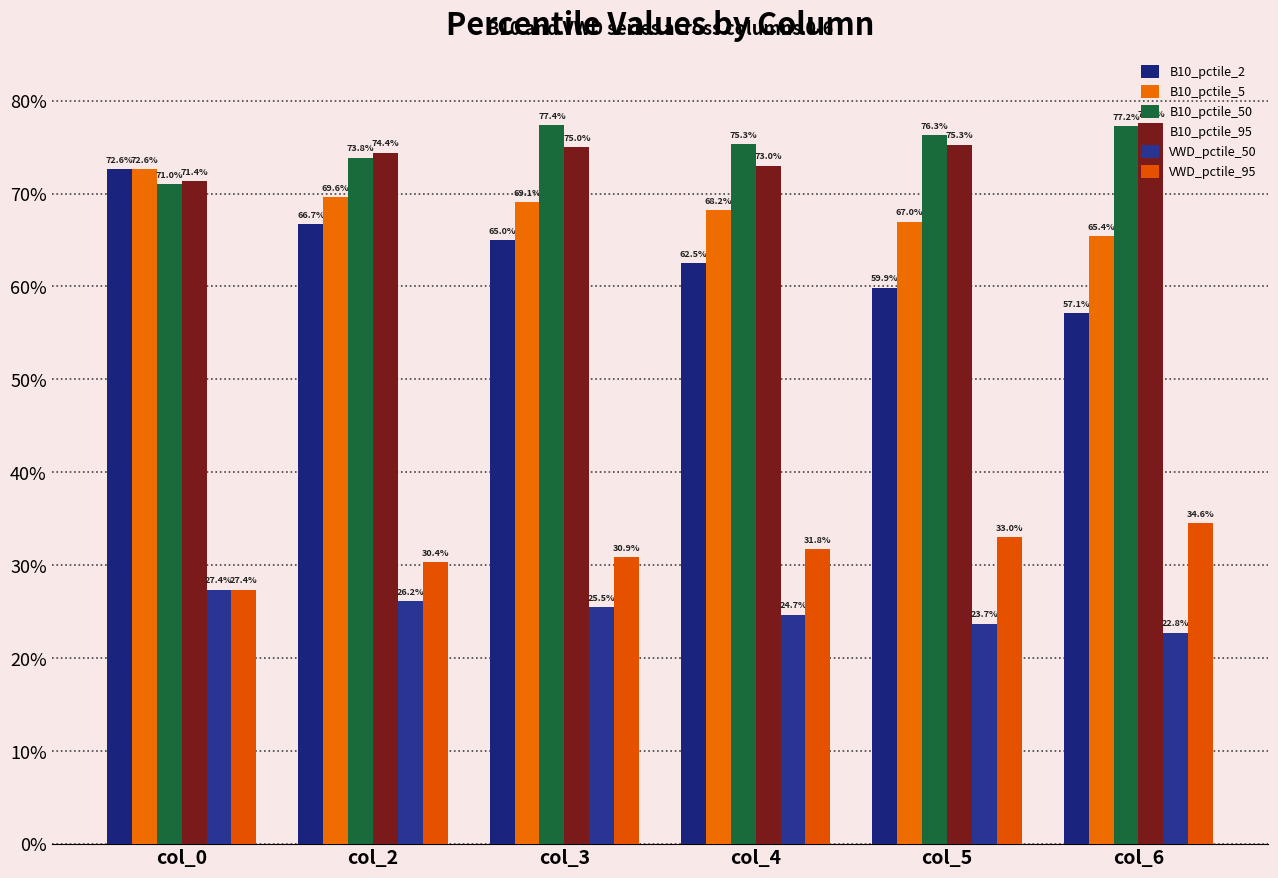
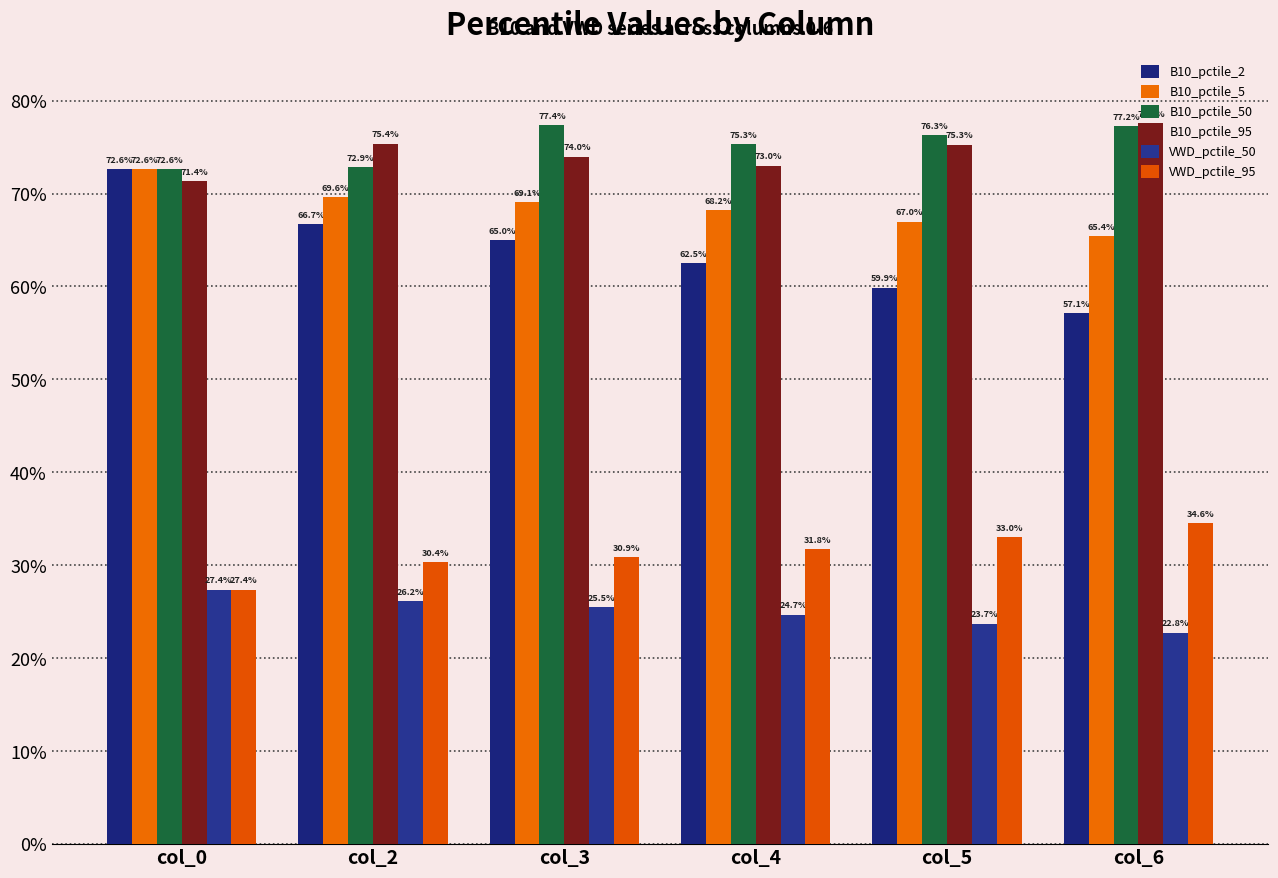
  {
    "B10_pctile_50": {
-     "col_0": "71.0%",
-     "col_2": "73.8%",
+     "col_0": "72.6%",
+     "col_2": "72.9%",
      "col_3": "77.4%",
      "col_4": "75.3%",
      "col_5": "76.3%",
      "col_6": "77.2%"
    },
    "B10_pctile_95": {
      "col_0": "71.4%",
-     "col_2": "74.4%",
-     "col_3": "75.0%",
+     "col_2": "75.4%",
+     "col_3": "74.0%",
      "col_4": "73.0%",
      "col_5": "75.3%",
      "col_6": "77.6%"
    }
  }
